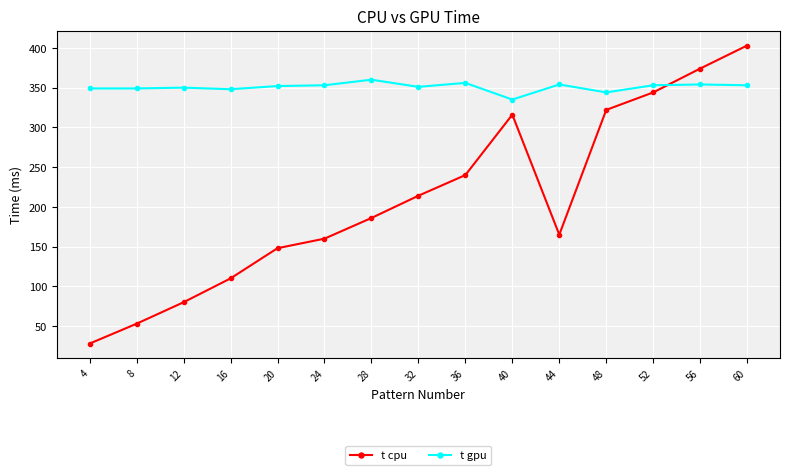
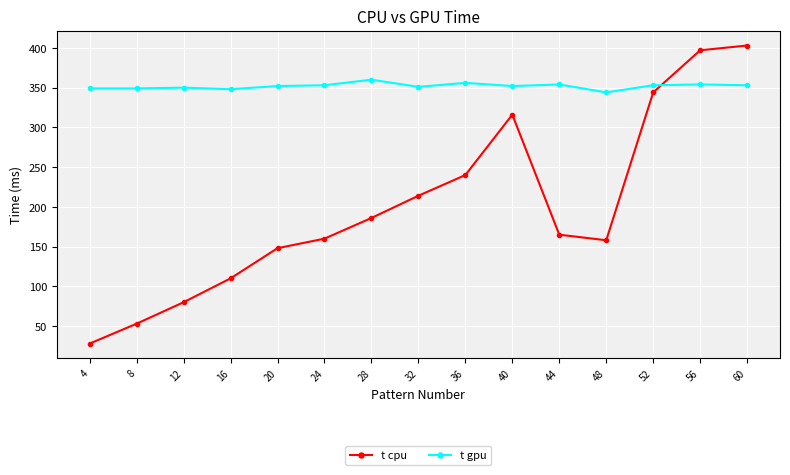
  {
    "t cpu": {
      "4": 30,
      "8": 50,
      "12": 80,
      "16": 110,
      "20": 150,
      "24": 160,
      "28": 190,
      "32": 210,
      "36": 240,
      "40": 320,
      "44": 170,
-     "48": 320,
+     "48": 160,
      "52": 340,
-     "56": 370,
+     "56": 400,
      "60": 400
    },
    "t gpu": {
      "4": 350,
      "8": 350,
      "12": 350,
      "16": 350,
      "20": 350,
      "24": 350,
      "28": 360,
      "32": 350,
      "36": 360,
-     "40": 340,
+     "40": 350,
      "44": 350,
      "48": 340,
      "52": 350,
      "56": 350,
      "60": 350
    }
  }
